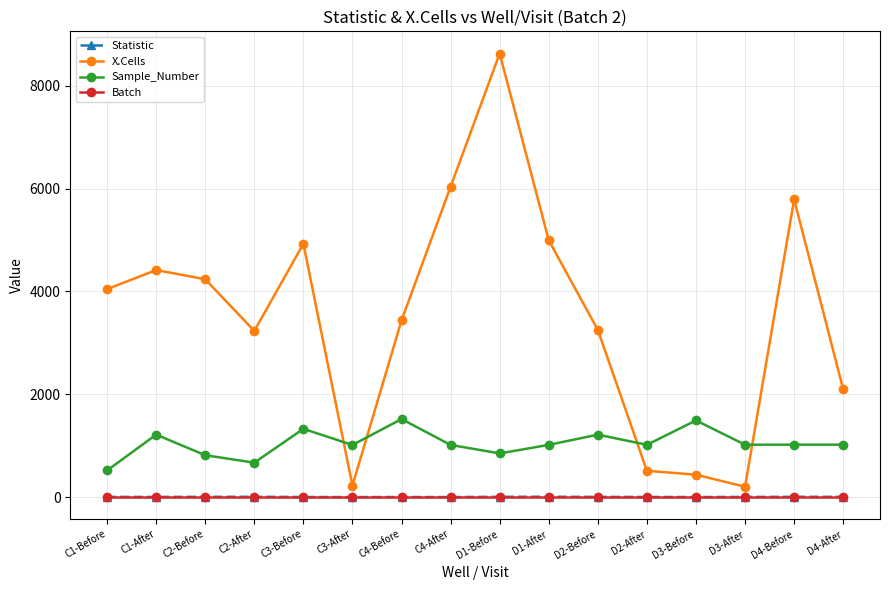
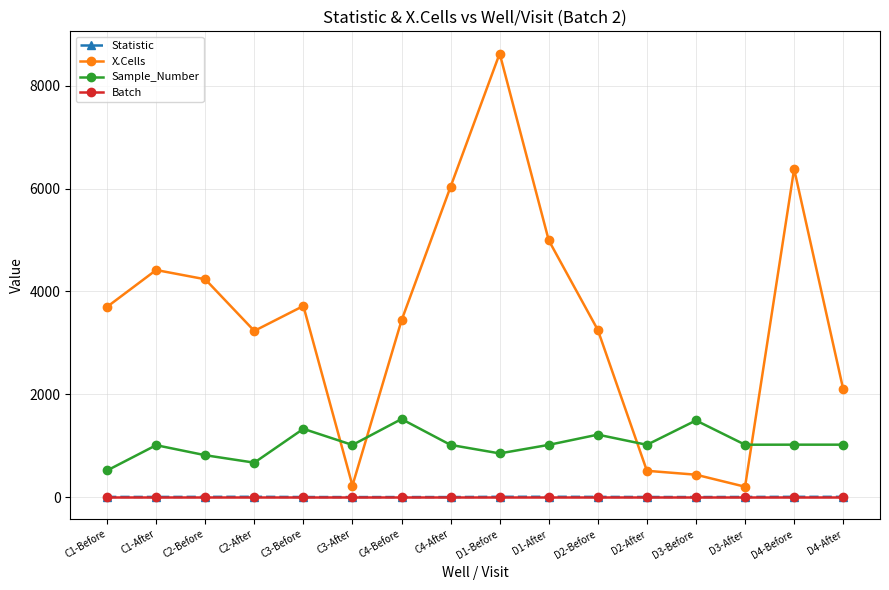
  {
    "Batch": {
      "C1-Before": 0,
      "C1-After": 0,
      "C2-Before": 0,
      "C2-After": 0,
      "C3-Before": 0,
      "C3-After": 0,
      "C4-Before": 0,
      "C4-After": 0,
      "D1-Before": 0,
      "D1-After": 0,
      "D2-Before": 0,
      "D2-After": 0,
      "D3-Before": 0,
      "D3-After": 0,
      "D4-Before": 0,
      "D4-After": 0
    },
    "X.Cells": {
-     "C1-Before": 4000,
+     "C1-Before": 3700,
      "C1-After": 4400,
      "C2-Before": 4200,
      "C2-After": 3200,
-     "C3-Before": 4900,
+     "C3-Before": 3700,
      "C3-After": 200,
      "C4-Before": 3400,
      "C4-After": 6000,
      "D1-Before": 8600,
      "D1-After": 5000,
      "D2-Before": 3300,
      "D2-After": 500,
      "D3-Before": 400,
      "D3-After": 200,
-     "D4-Before": 5800,
+     "D4-Before": 6400,
      "D4-After": 2100
    },
    "Sample_Number": {
      "C1-Before": 500,
-     "C1-After": 1200,
+     "C1-After": 1000,
      "C2-Before": 800,
      "C2-After": 700,
      "C3-Before": 1300,
      "C3-After": 1000,
      "C4-Before": 1500,
      "C4-After": 1000,
      "D1-Before": 900,
      "D1-After": 1000,
      "D2-Before": 1200,
      "D2-After": 1000,
      "D3-Before": 1500,
      "D3-After": 1000,
      "D4-Before": 1000,
      "D4-After": 1000
    }
  }
